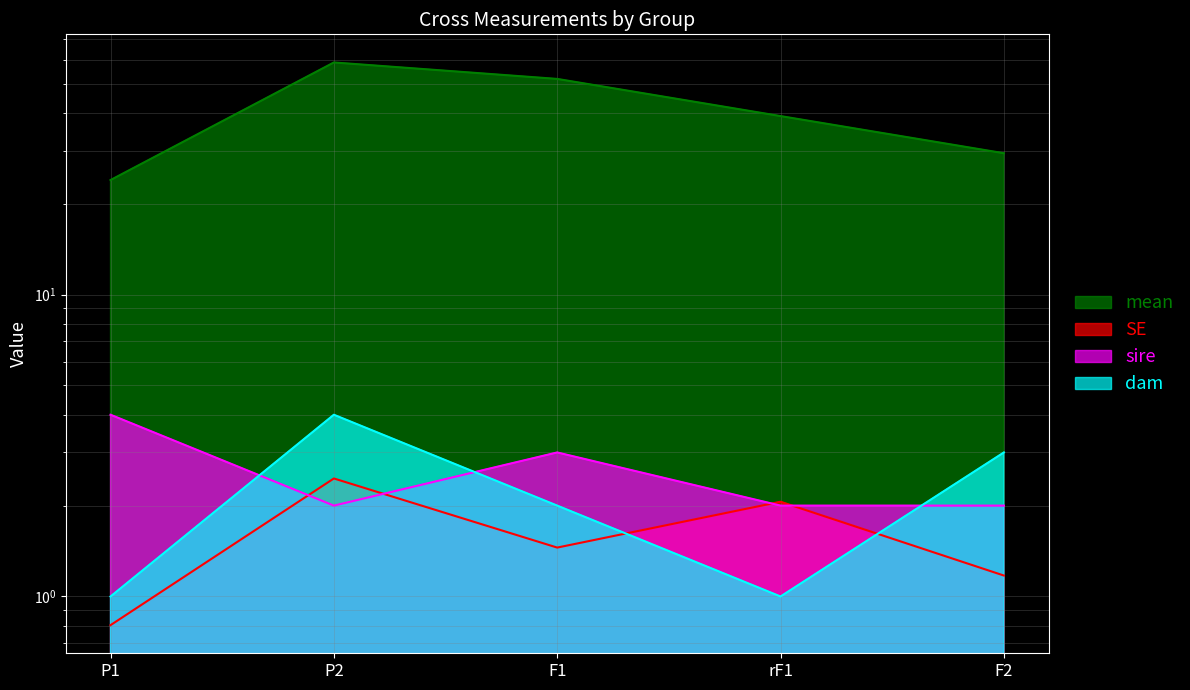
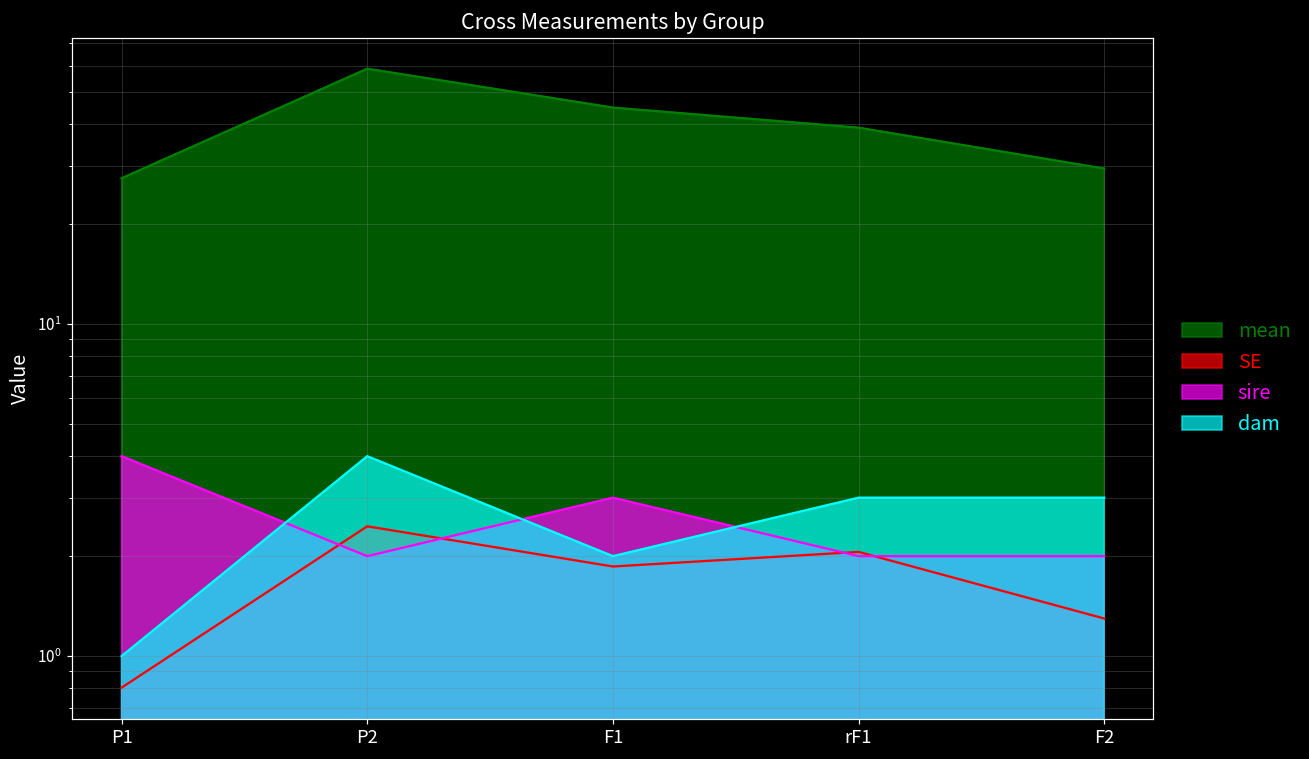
  {
    "mean": {
-     "P1": 24,
+     "P1": 27,
      "P2": 59,
-     "F1": 52,
+     "F1": 45,
      "rF1": 39,
      "F2": 29
    },
    "SE": {
      "P1": 0.80,
      "P2": 2.5,
-     "F1": 1.5,
+     "F1": 1.9,
      "rF1": 2.1,
-     "F2": 1.17
+     "F2": 1.30
    },
    "sire": {
      "P1": 4.0,
      "P2": 2.0,
      "F1": 3.0,
      "rF1": 2.0,
      "F2": 2.0
    },
    "dam": {
      "P1": 1,
      "P2": 4,
      "F1": 2,
-     "rF1": 1,
+     "rF1": 3,
      "F2": 3
    }
  }
